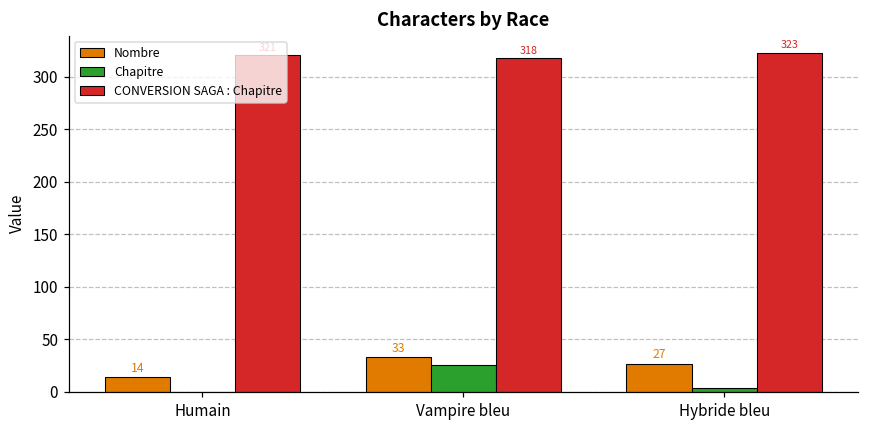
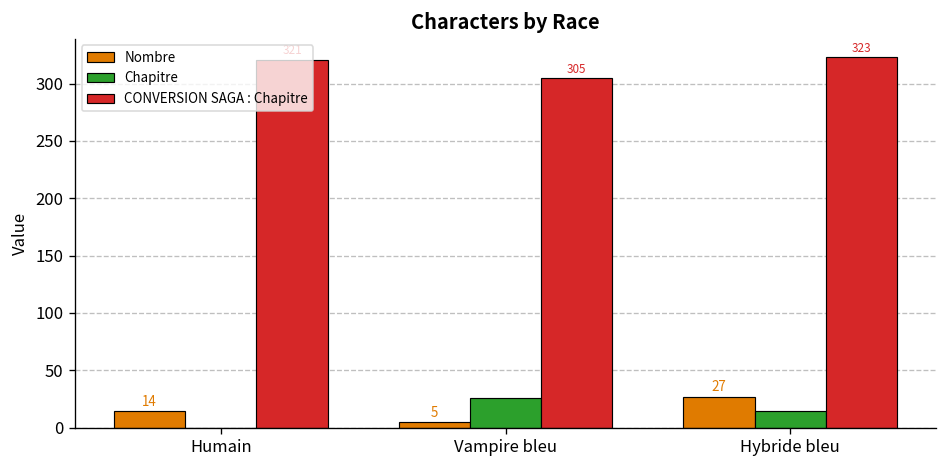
  {
    "Nombre": {
      "Humain": 14,
-     "Vampire bleu": 33,
+     "Vampire bleu": 5,
      "Hybride bleu": 27
    },
    "Chapitre": {
      "Humain": 0,
      "Vampire bleu": 30,
-     "Hybride bleu": 0
+     "Hybride bleu": 10
    },
    "CONVERSION SAGA : Chapitre": {
-     "Vampire bleu": 318,
+     "Vampire bleu": 305,
      "Hybride bleu": 323
    }
  }
